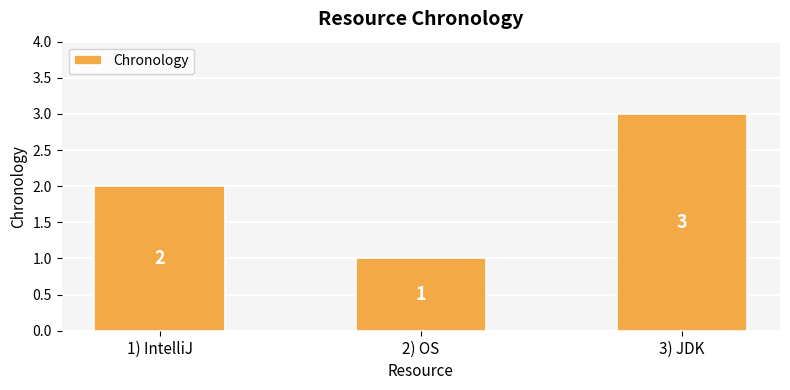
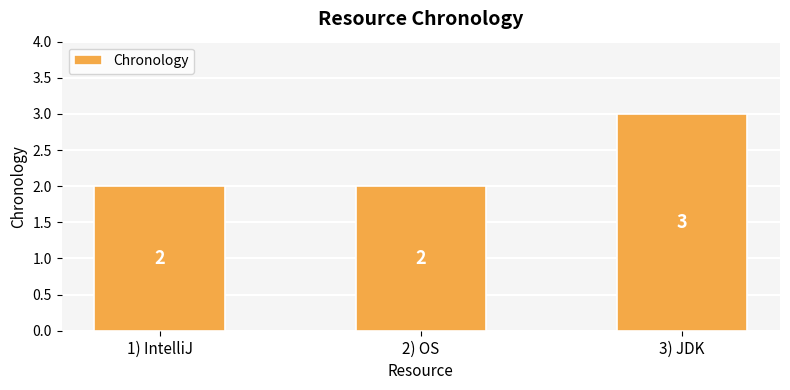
  {
    "1) IntelliJ": 2,
-   "2) OS": 1,
+   "2) OS": 2,
    "3) JDK": 3
  }
